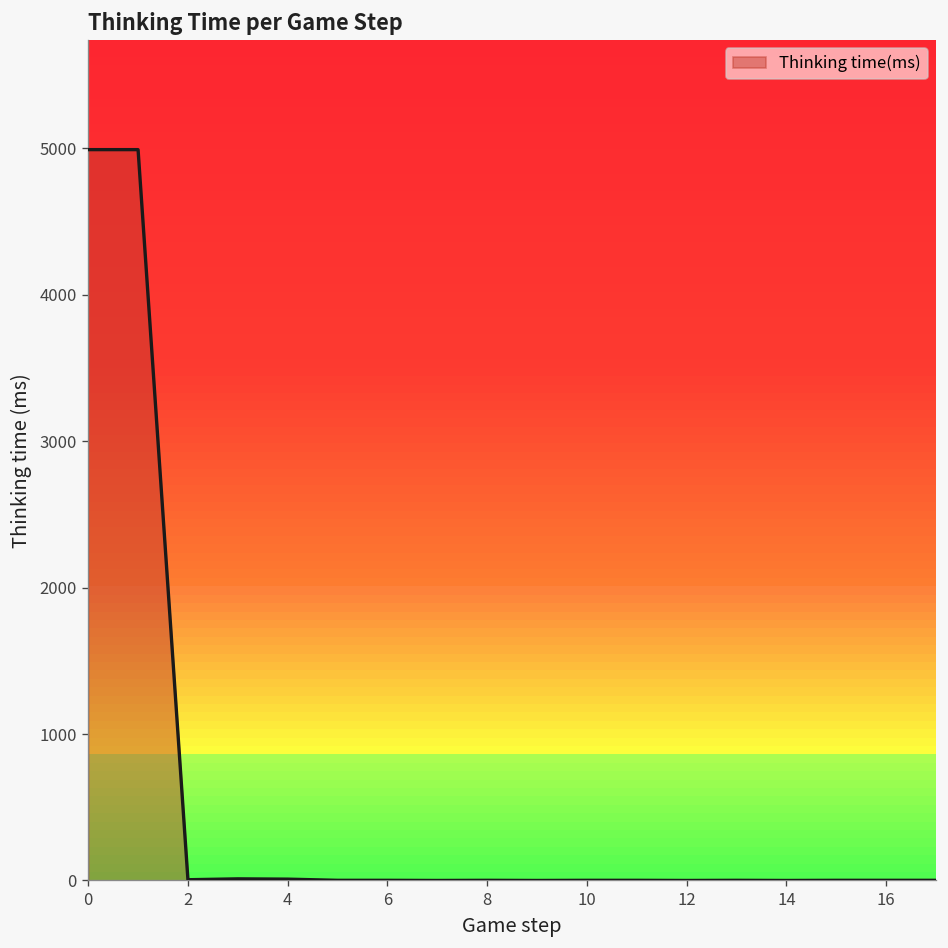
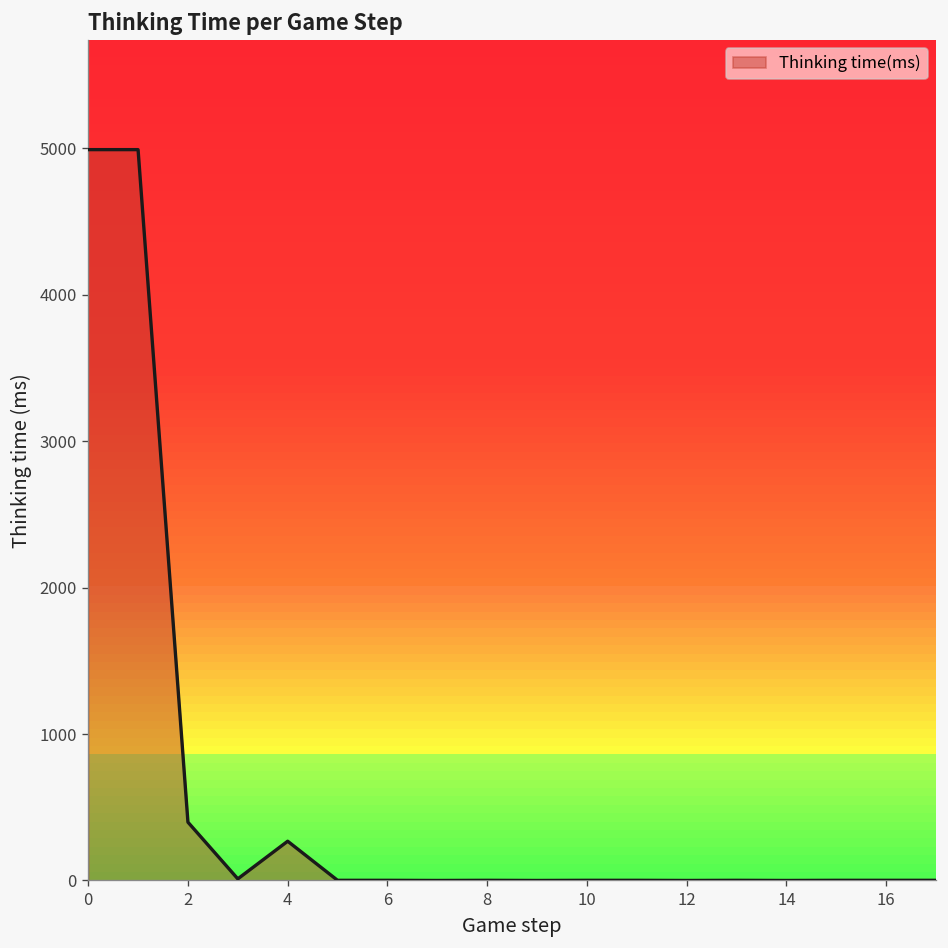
  {
    "0": 4990,
-   "2": 10,
-   "4": 10,
+   "2": 400,
+   "4": 270,
    "6": 0,
    "8": 0,
    "10": 0,
    "12": 0,
    "14": 0,
    "16": 0
  }
